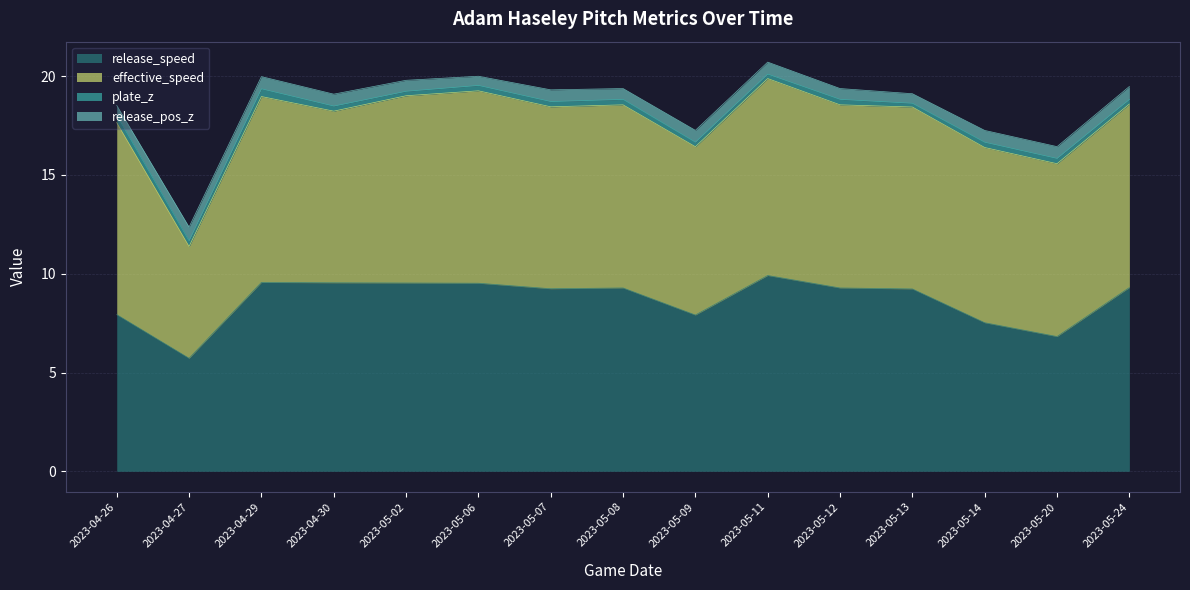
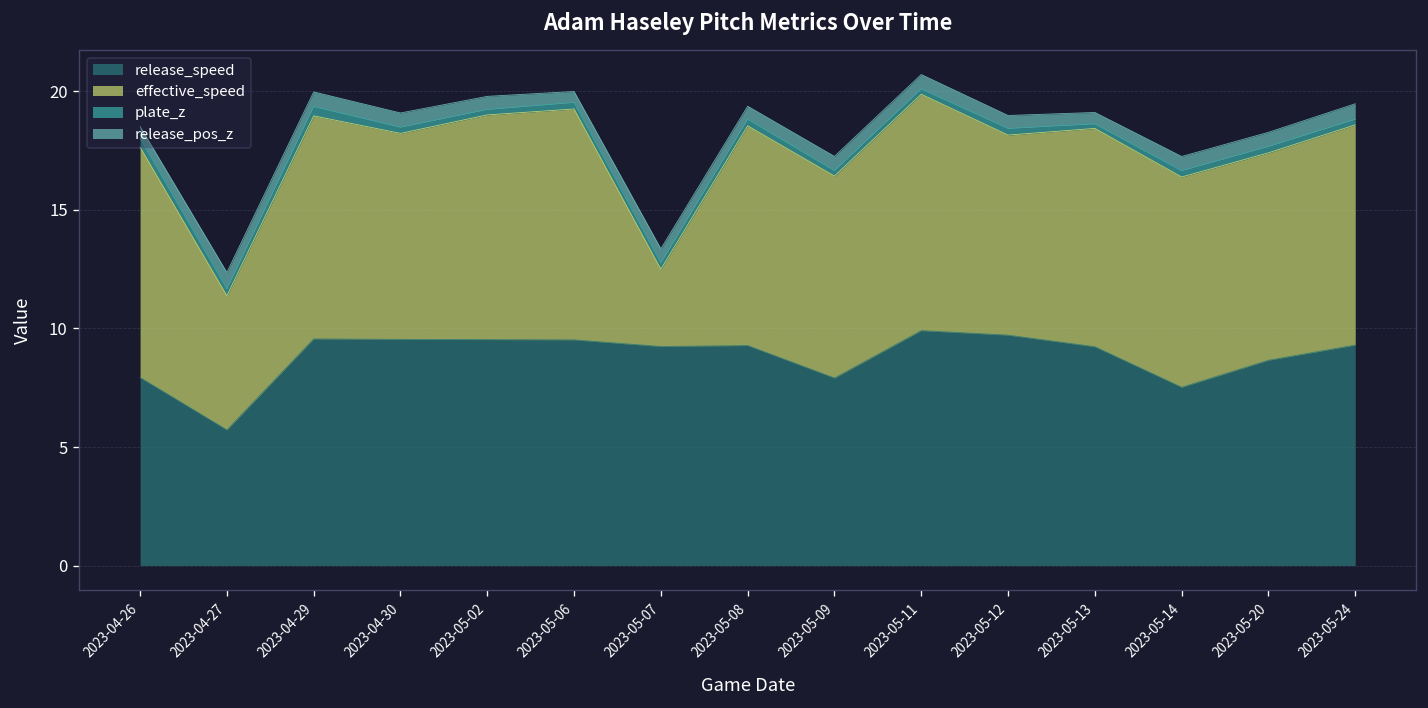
  {
    "release_speed": {
      "2023-04-26": 7.9,
      "2023-04-27": 5.7,
      "2023-04-29": 9.6,
      "2023-04-30": 9.5,
      "2023-05-02": 9.5,
      "2023-05-06": 9.5,
      "2023-05-07": 9.2,
      "2023-05-08": 9.3,
      "2023-05-09": 7.9,
      "2023-05-11": 9.9,
-     "2023-05-12": 9.3,
+     "2023-05-12": 9.7,
      "2023-05-13": 9.2,
      "2023-05-14": 7.5,
-     "2023-05-20": 6.8,
+     "2023-05-20": 8.7,
      "2023-05-24": 9.3
    },
    "effective_speed": {
      "2023-04-27": 5.7,
      "2023-04-29": 9.4,
      "2023-04-30": 8.7,
      "2023-05-02": 9.5,
      "2023-05-06": 9.7,
-     "2023-05-07": 9.2,
+     "2023-05-07": 3.3,
      "2023-05-08": 9.3,
      "2023-05-09": 8.5,
      "2023-05-11": 10.0,
-     "2023-05-12": 9.3,
+     "2023-05-12": 8.4,
      "2023-05-13": 9.2,
      "2023-05-14": 8.9,
      "2023-05-20": 8.8,
      "2023-05-24": 9.3
    }
  }
